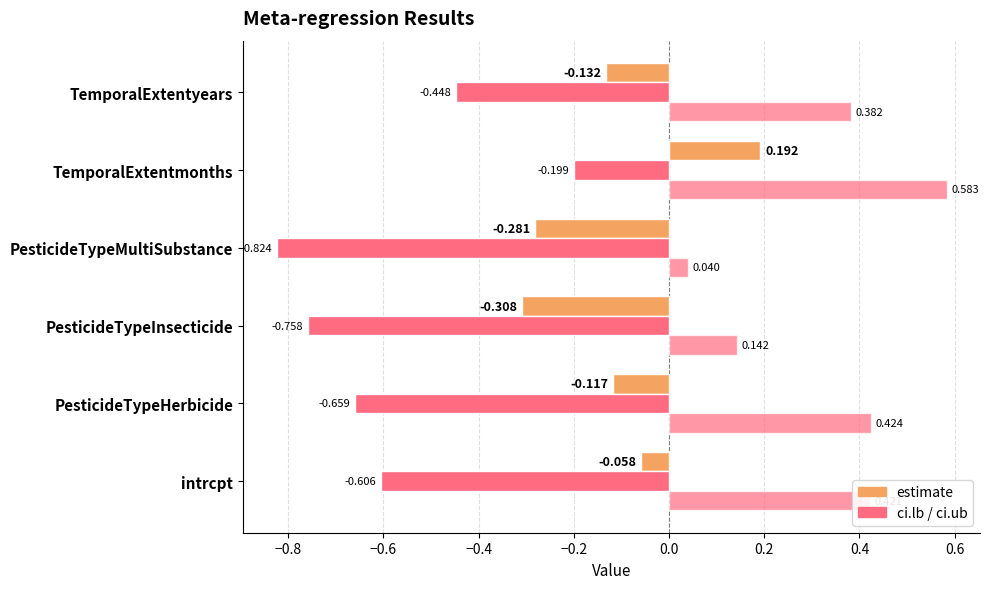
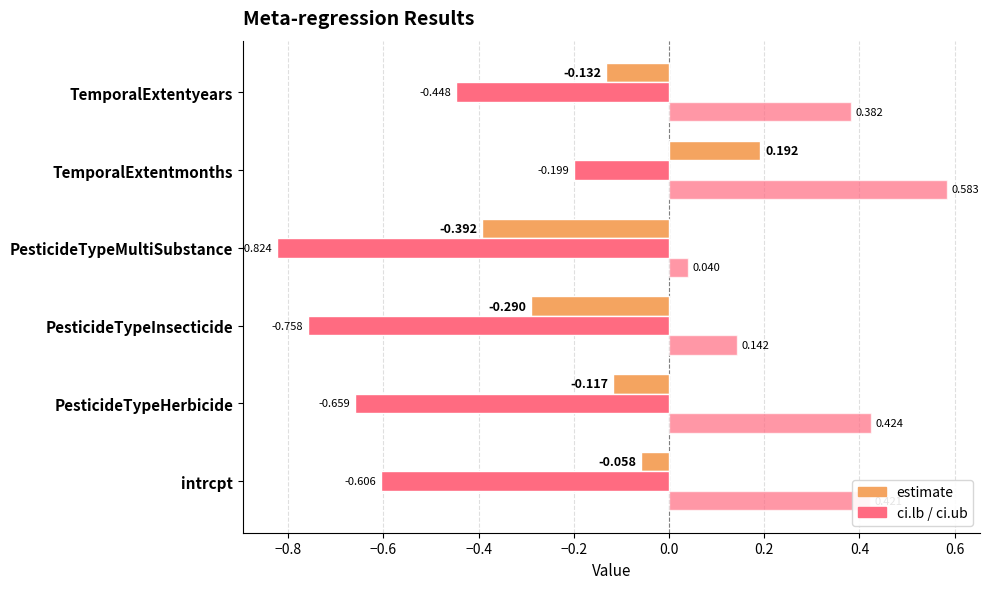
  {
    "estimate": {
      "TemporalExtentyears": -0.132,
      "TemporalExtentmonths": 0.192,
-     "PesticideTypeMultiSubstance": -0.281,
-     "PesticideTypeInsecticide": -0.308,
+     "PesticideTypeMultiSubstance": -0.392,
+     "PesticideTypeInsecticide": -0.290,
      "PesticideTypeHerbicide": -0.117,
      "intrcpt": -0.058
    }
  }
